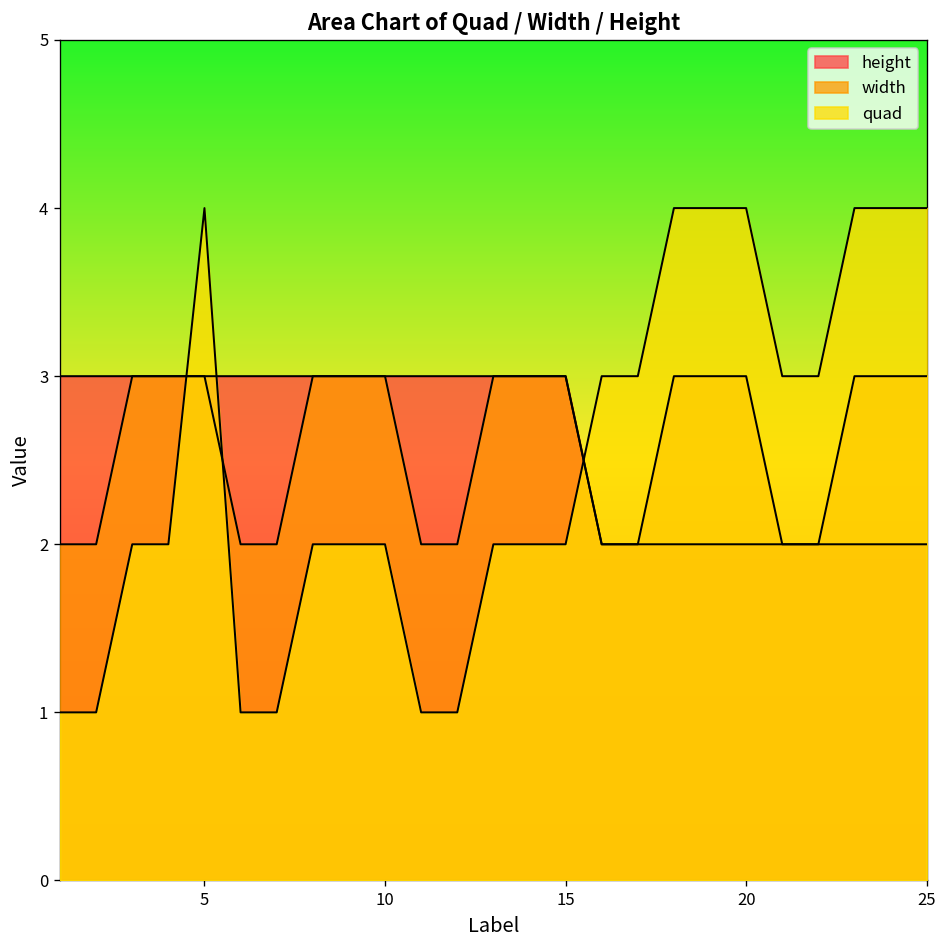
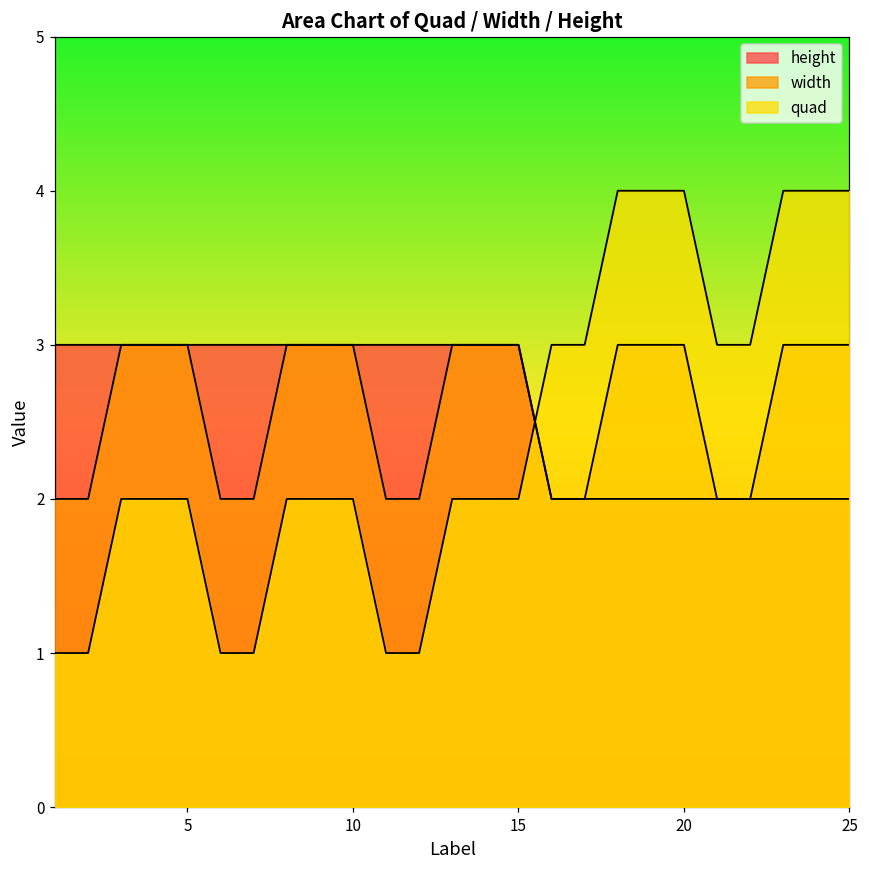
  {
    "height": {
      "20": 2,
      "25": 2
    },
    "width": {
      "20": 3,
      "25": 3
    },
    "quad": {
-     "5": 4,
+     "5": 2,
      "10": 2,
      "15": 2,
      "20": 4,
      "25": 4
    }
  }
